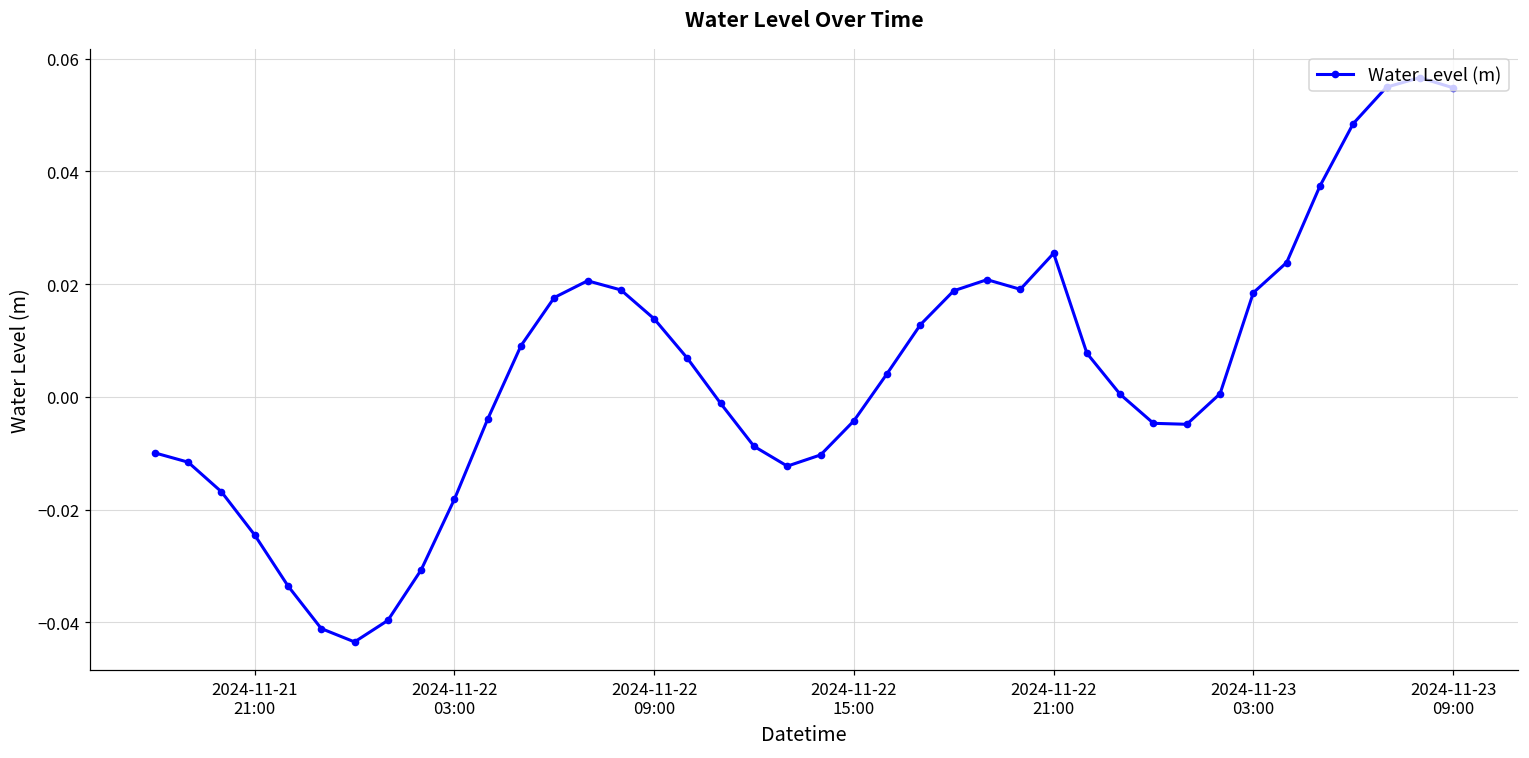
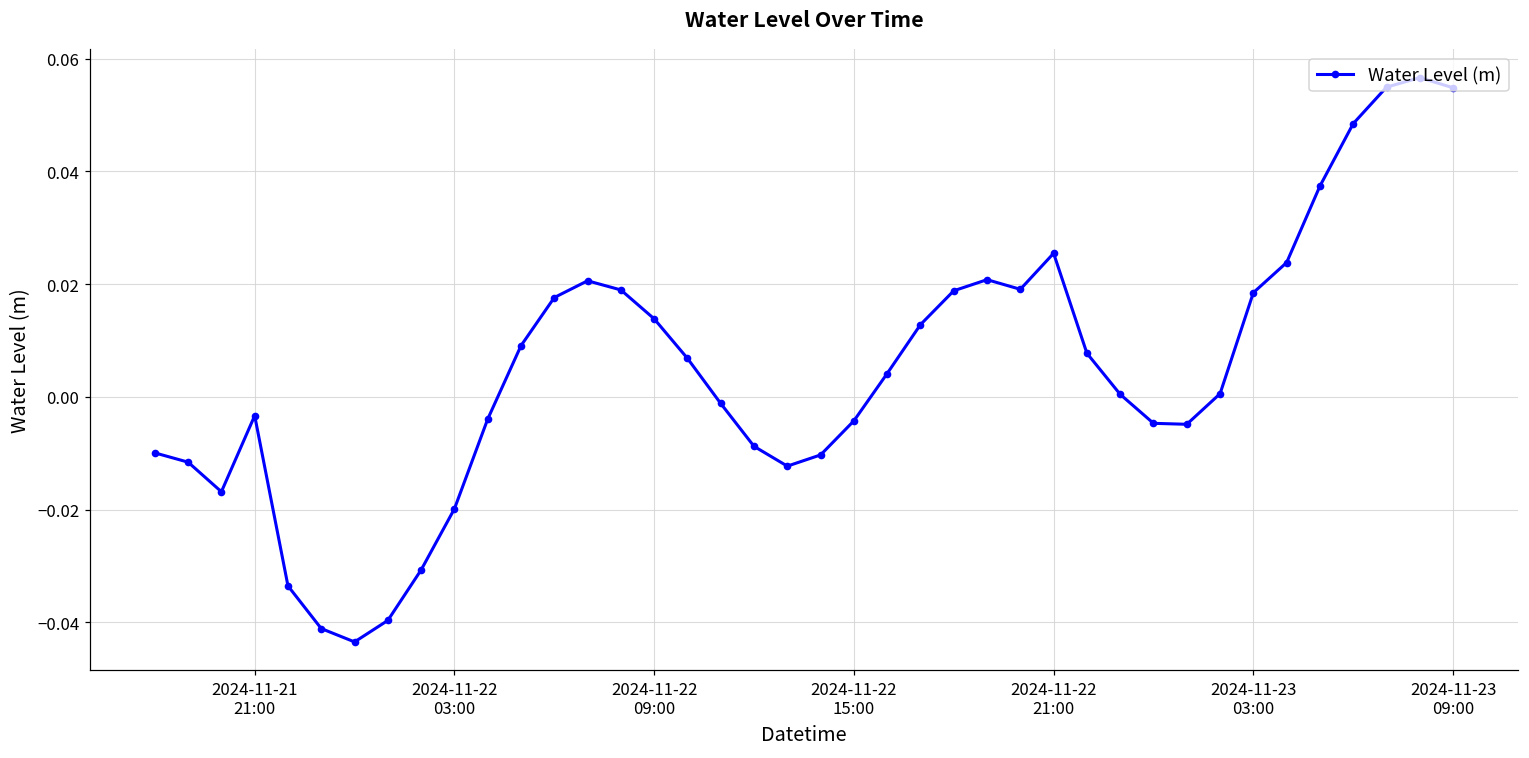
  {
-   "2024-11-21 21:00": -0.024,
-   "2024-11-22 03:00": -0.018,
+   "2024-11-21 21:00": -0.003,
+   "2024-11-22 03:00": -0.020,
    "2024-11-22 09:00": 0.014,
    "2024-11-22 15:00": -0.004,
    "2024-11-22 21:00": 0.025,
    "2024-11-23 03:00": 0.018
  }
